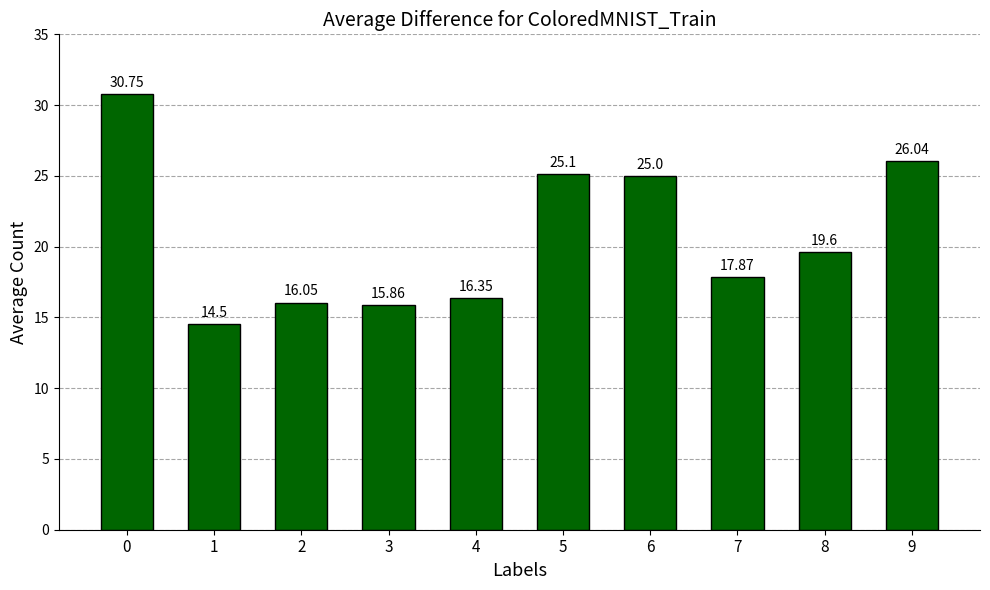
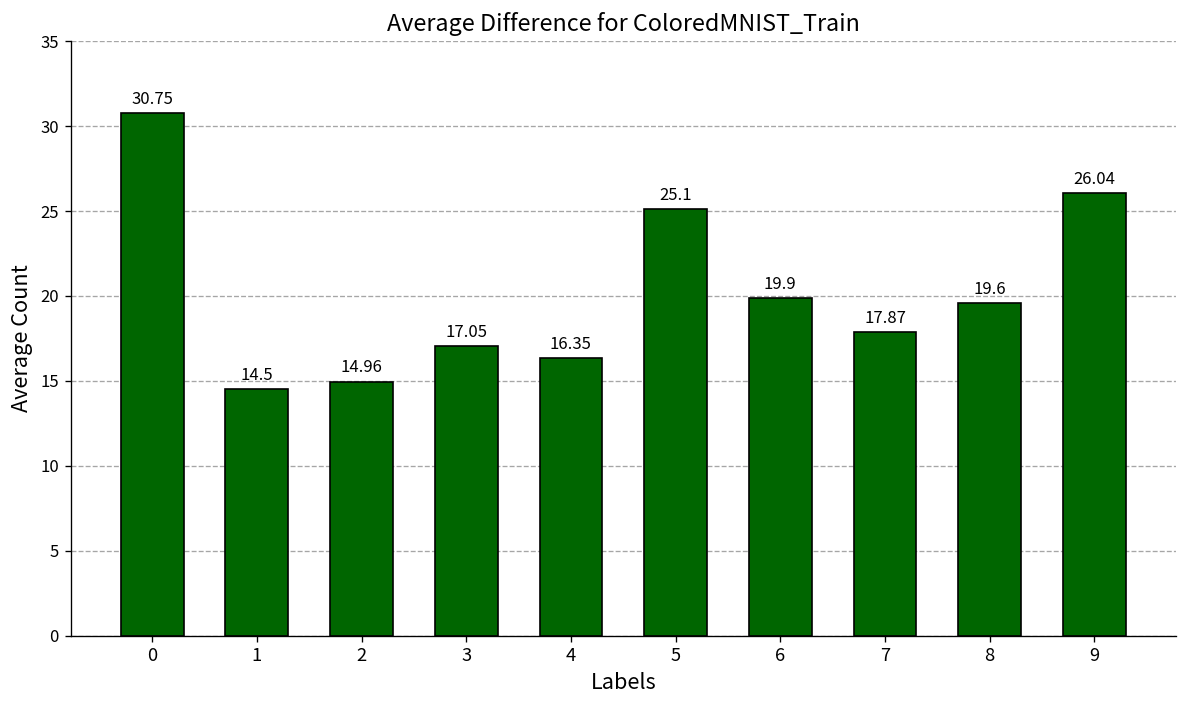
  {
    "0": 30.75,
    "1": 14.5,
-   "2": 16.05,
-   "3": 15.86,
+   "2": 14.96,
+   "3": 17.05,
    "4": 16.35,
    "5": 25.1,
-   "6": 25.0,
+   "6": 19.9,
    "7": 17.87,
    "8": 19.6,
    "9": 26.04
  }
